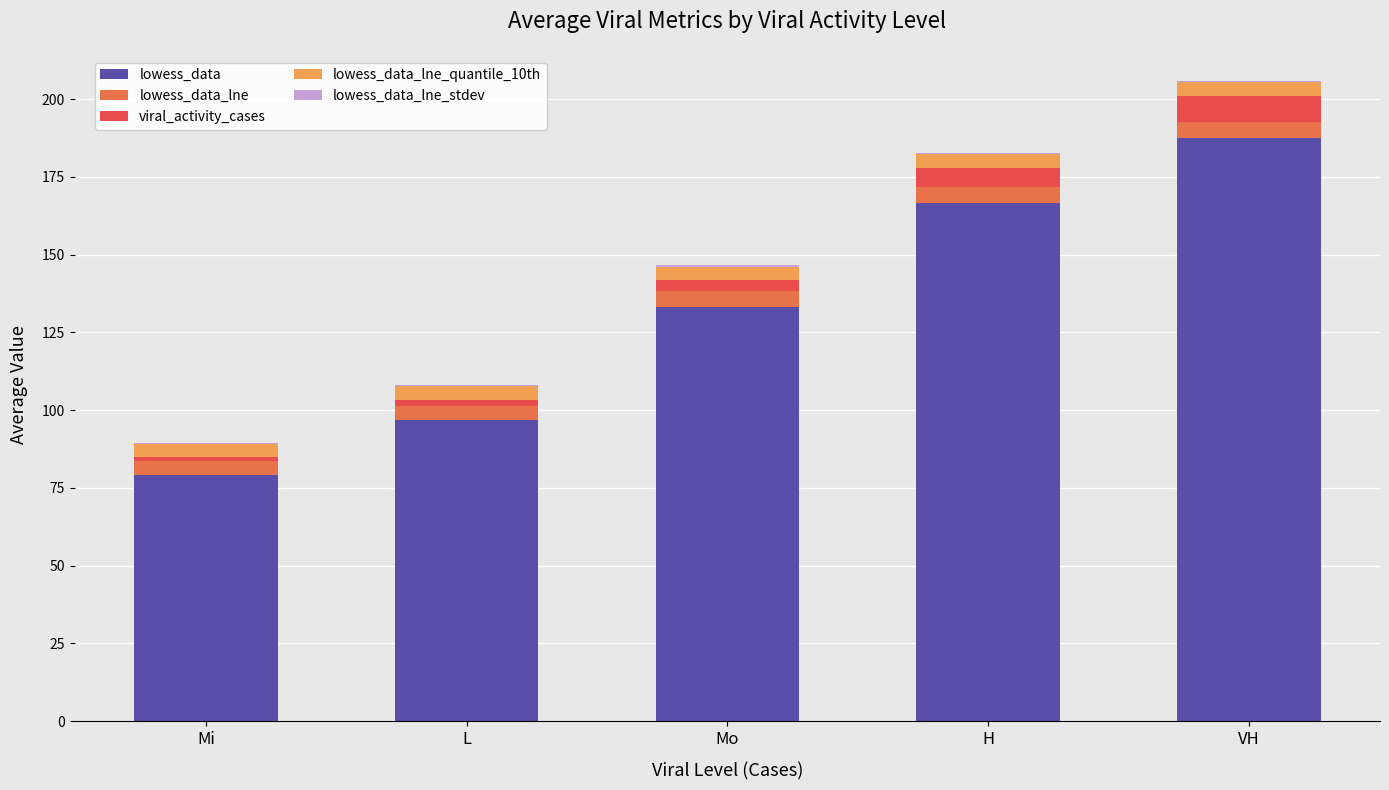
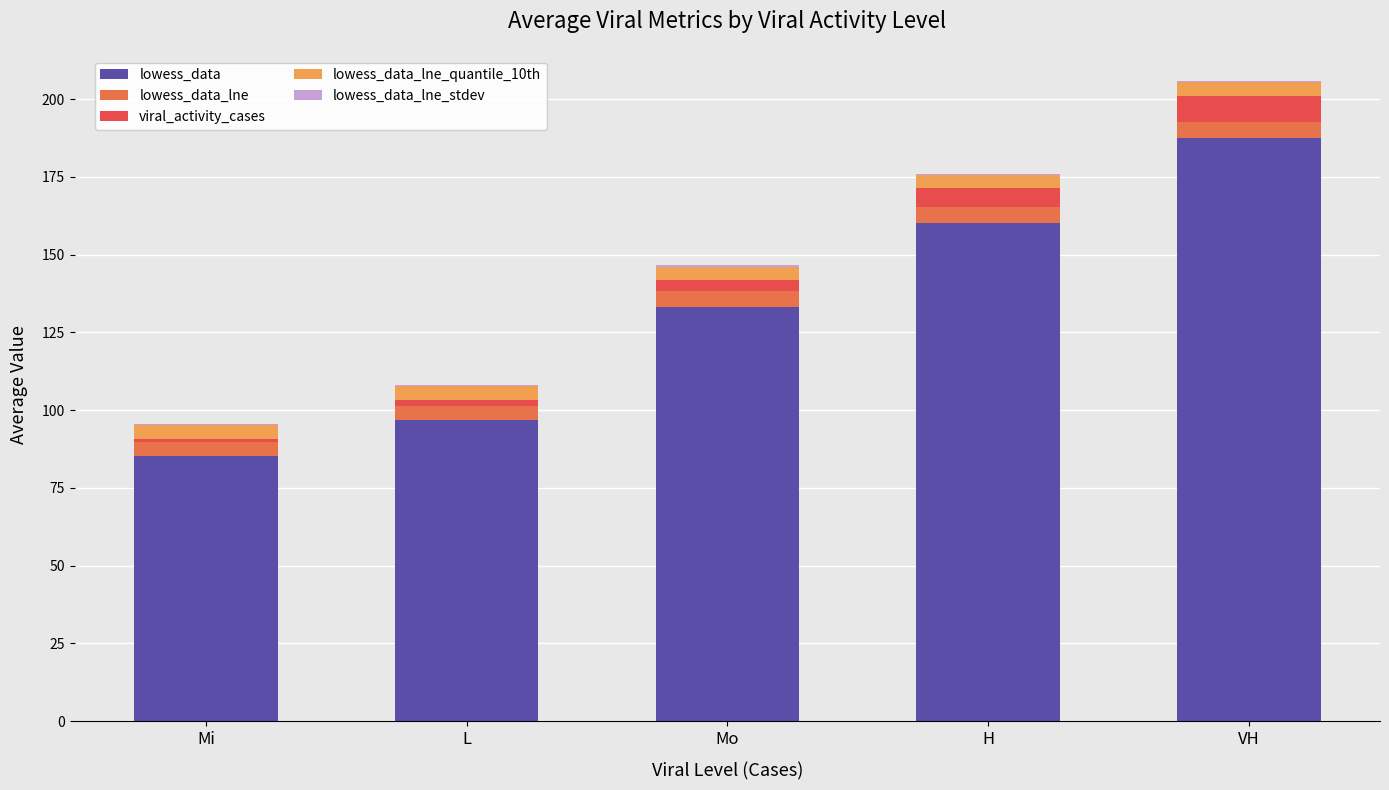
  {
    "lowess_data": {
-     "Mi": 79,
+     "Mi": 85,
      "L": 97,
      "Mo": 133,
-     "H": 167,
+     "H": 160,
      "VH": 188
    }
  }
